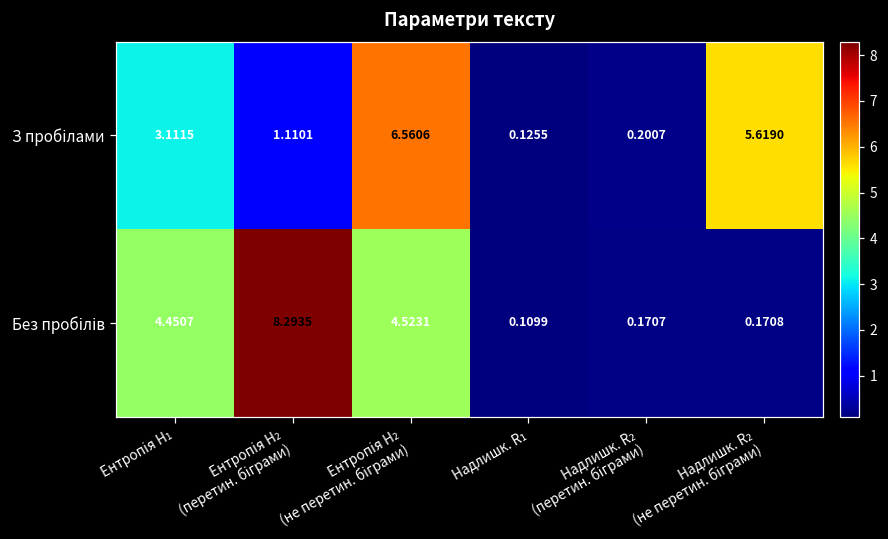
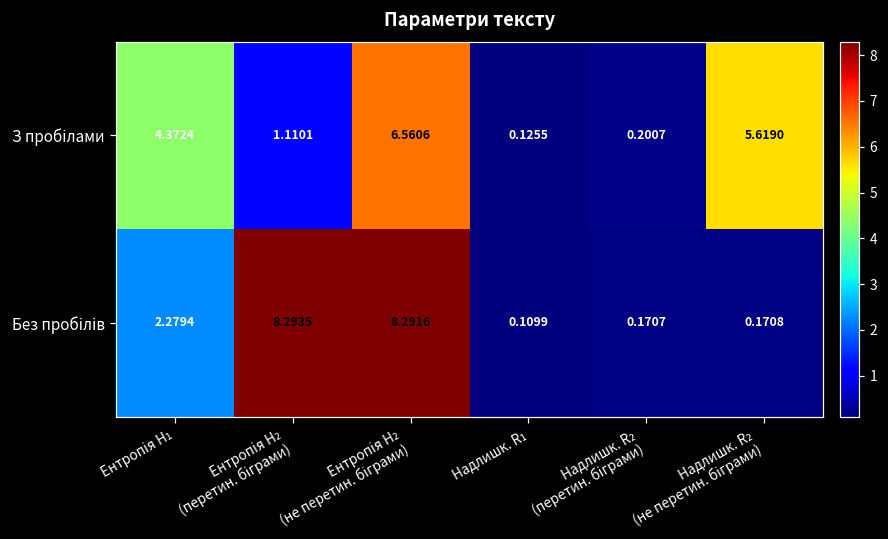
  {
    "З пробілами": {
-     "Ентропія H₁": 3.1115,
+     "Ентропія H₁": 4.3724,
      "Ентропія H₂ (перетин. біграми)": 1.1101,
      "Ентропія H₂ (не перетин. біграми)": 6.5606,
      "Надлишк. R₁": 0.1255,
      "Надлишк. R₂ (перетин. біграми)": 0.2007,
      "Надлишк. R₂ (не перетин. біграми)": 5.6190
    },
    "Без пробілів": {
-     "Ентропія H₁": 4.4507,
+     "Ентропія H₁": 2.2794,
      "Ентропія H₂ (перетин. біграми)": 8.2935,
-     "Ентропія H₂ (не перетин. біграми)": 4.5231,
+     "Ентропія H₂ (не перетин. біграми)": 8.2916,
      "Надлишк. R₁": 0.1099,
      "Надлишк. R₂ (перетин. біграми)": 0.1707,
      "Надлишк. R₂ (не перетин. біграми)": 0.1708
    }
  }
